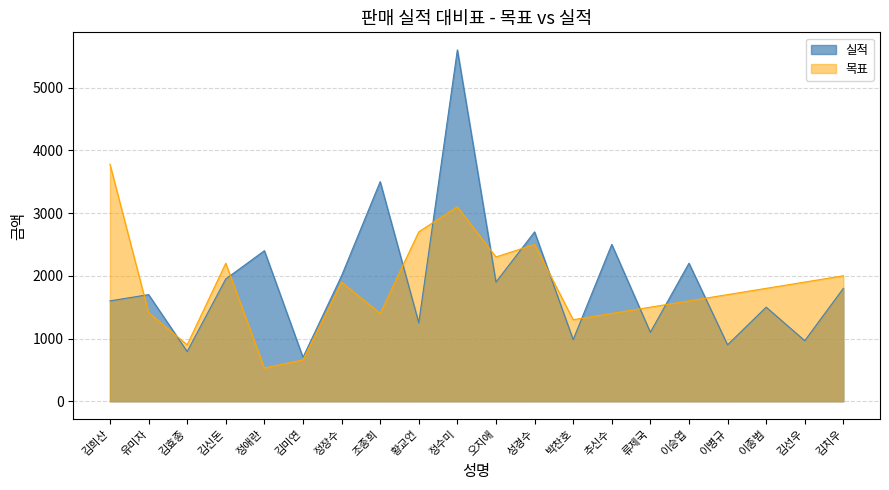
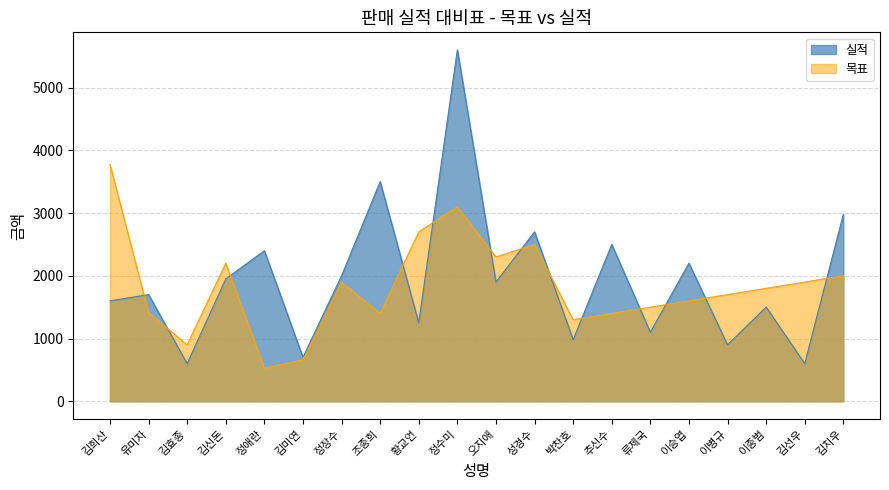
  {
    "실적": {
      "김희산": 1600,
      "유미자": 1700,
-     "김효종": 800,
+     "김효종": 600,
      "김신돈": 2000,
      "정애란": 2400,
      "정장수": 2000,
      "조종희": 3500,
      "황교언": 1300,
      "정수미": 5600,
      "오지애": 1900,
      "성경수": 2700,
      "박찬호": 1000,
      "추신수": 2500,
      "류제국": 1100,
      "이승엽": 2200,
      "이병규": 900,
      "이종범": 1500,
-     "김선우": 1000,
-     "김치우": 1800
+     "김선우": 600,
+     "김치우": 3000
    },
    "목표": {
      "김희산": 3800,
      "유미자": 1400,
      "김효종": 900,
      "김신돈": 2200,
      "정애란": 500,
      "정장수": 1900,
      "조종희": 1400,
      "황교언": 2700,
      "정수미": 3100,
      "오지애": 2300,
      "성경수": 2500,
      "박찬호": 1300,
      "추신수": 1400,
      "류제국": 1500,
      "이승엽": 1600,
      "이병규": 1700,
      "이종범": 1800,
      "김선우": 1900,
      "김치우": 2000
    }
  }
